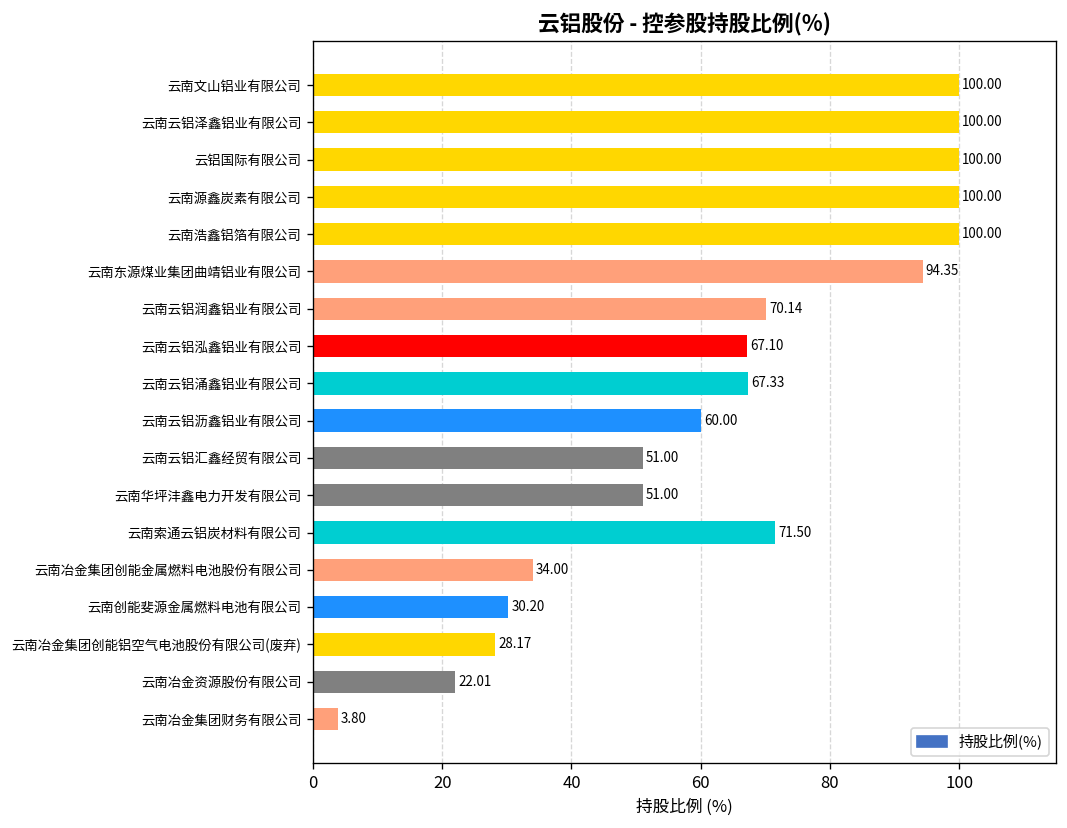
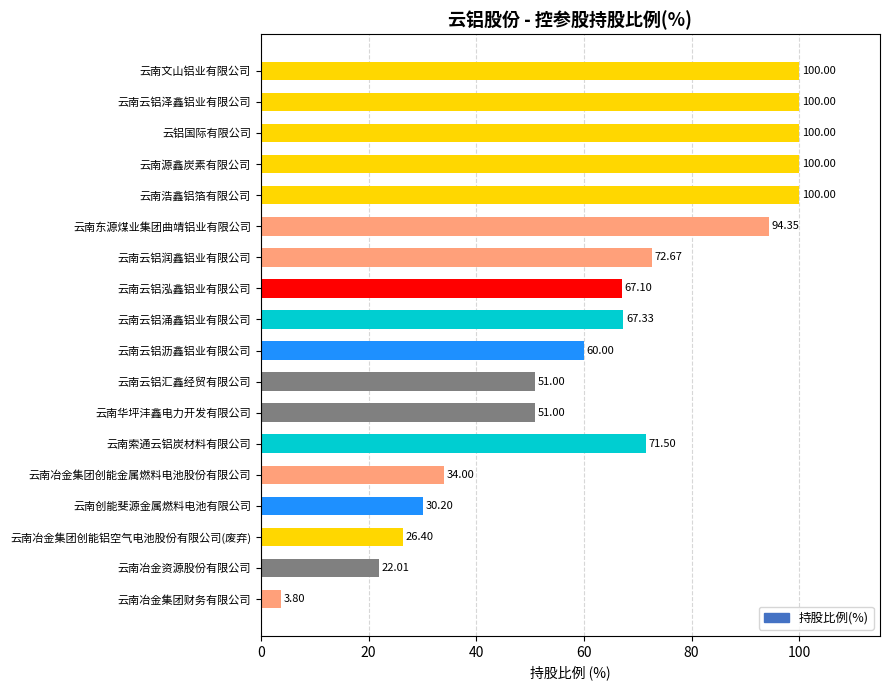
  {
    "云南文山铝业有限公司": 100.00,
    "云南云铝泽鑫铝业有限公司": 100.00,
    "云铝国际有限公司": 100.00,
    "云南源鑫炭素有限公司": 100.00,
    "云南浩鑫铝箔有限公司": 100.00,
    "云南东源煤业集团曲靖铝业有限公司": 94.35,
-   "云南云铝润鑫铝业有限公司": 70.14,
+   "云南云铝润鑫铝业有限公司": 72.67,
    "云南云铝泓鑫铝业有限公司": 67.10,
    "云南云铝涌鑫铝业有限公司": 67.33,
    "云南云铝沥鑫铝业有限公司": 60.00,
    "云南云铝汇鑫经贸有限公司": 51.00,
    "云南华坪沣鑫电力开发有限公司": 51.00,
    "云南索通云铝炭材料有限公司": 71.50,
    "云南冶金集团创能金属燃料电池股份有限公司": 34.00,
    "云南创能斐源金属燃料电池有限公司": 30.20,
-   "云南冶金集团创能铝空气电池股份有限公司(废弃)": 28.17,
+   "云南冶金集团创能铝空气电池股份有限公司(废弃)": 26.40,
    "云南冶金资源股份有限公司": 22.01,
    "云南冶金集团财务有限公司": 3.80
  }
